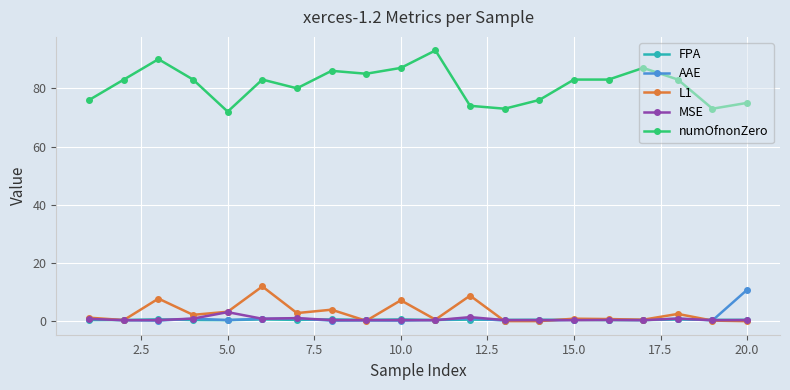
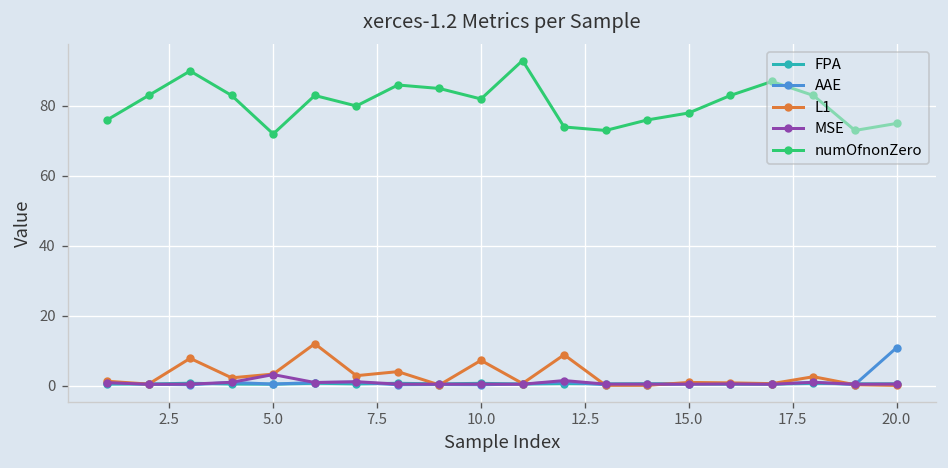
  {
    "AAE": {
      "20.0": 11
    },
    "L1": {
      "10.0": 7
    },
    "numOfnonZero": {
      "5.0": 72,
-     "10.0": 87,
-     "15.0": 83
+     "10.0": 82,
+     "15.0": 78
    }
  }
